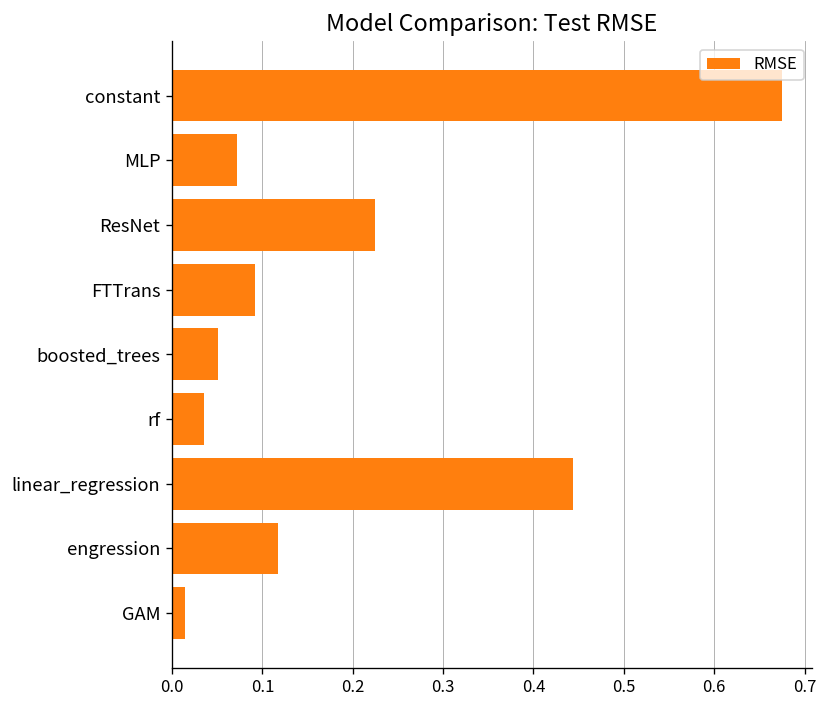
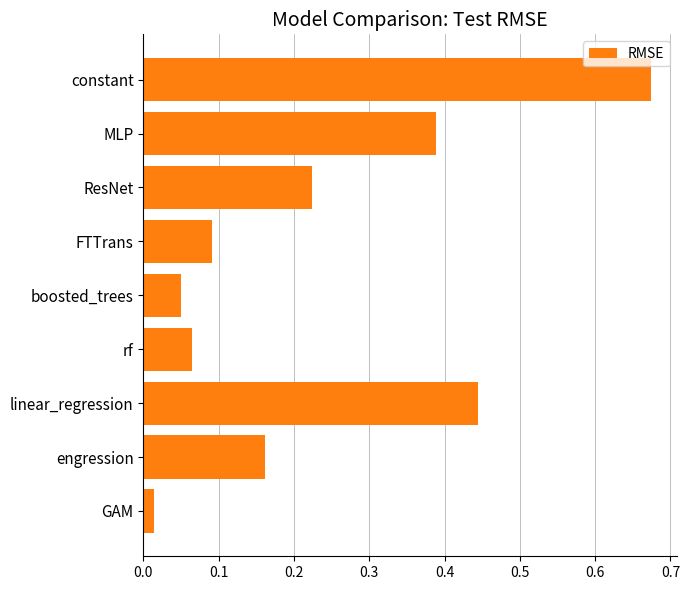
  {
    "constant": 0.67,
-   "MLP": 0.07,
+   "MLP": 0.39,
    "ResNet": 0.22,
    "FTTrans": 0.09,
    "boosted_trees": 0.05,
-   "rf": 0.04,
+   "rf": 0.06,
    "linear_regression": 0.44,
-   "engression": 0.12,
+   "engression": 0.16,
    "GAM": 0.01
  }
